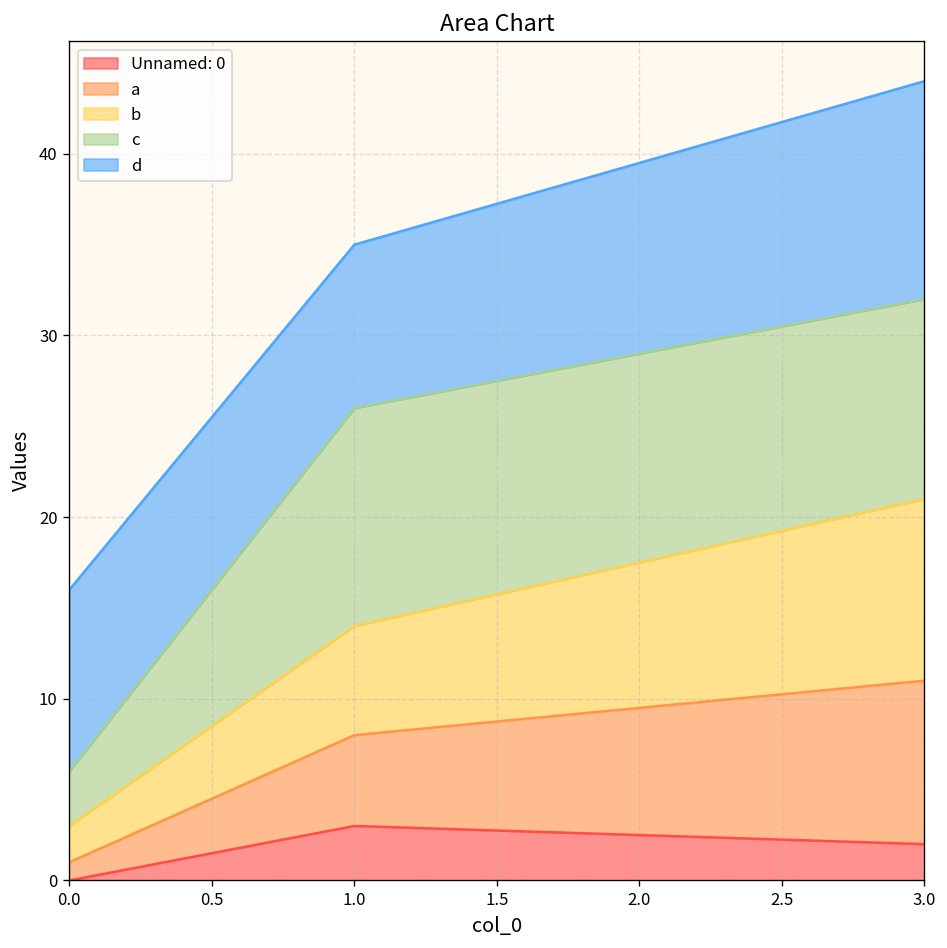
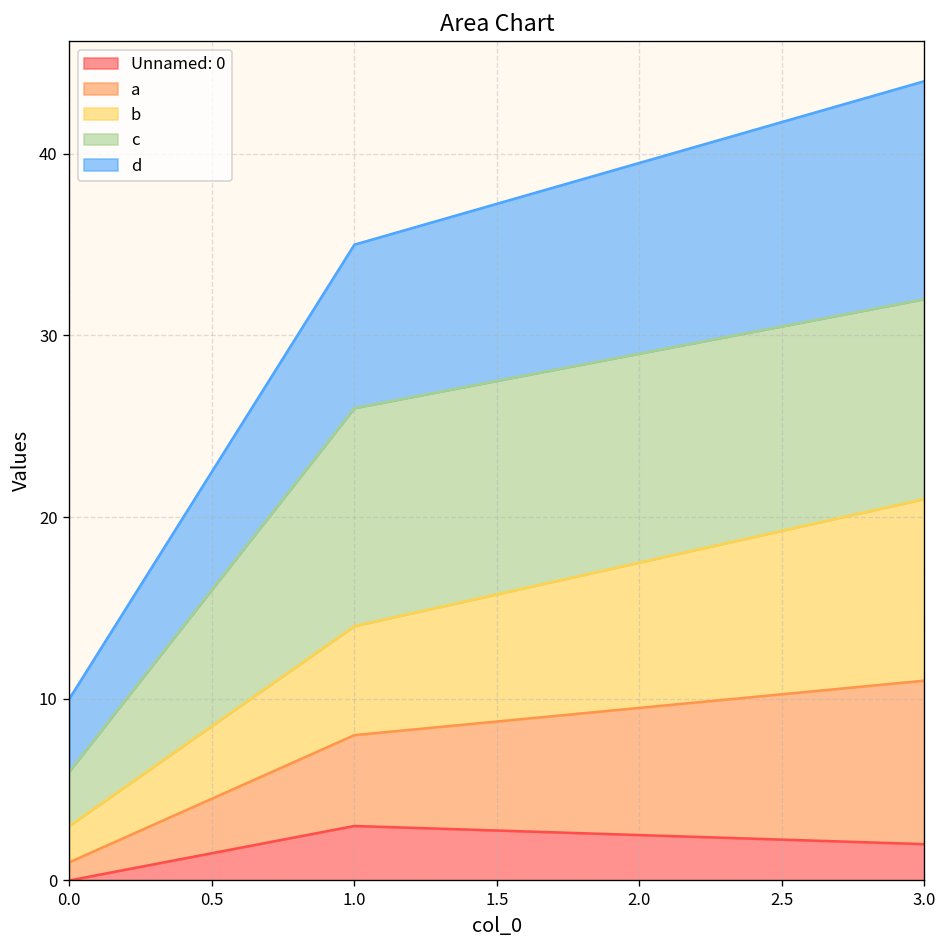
  {
    "Unnamed: 0": {
      "0.0": 0,
      "1.0": 3,
      "3.0": 2
    },
    "c": {
      "0.0": 3,
      "1.0": 12,
      "3.0": 11
    },
    "d": {
-     "0.0": 10,
+     "0.0": 4,
      "1.0": 9,
      "3.0": 12
    }
  }
